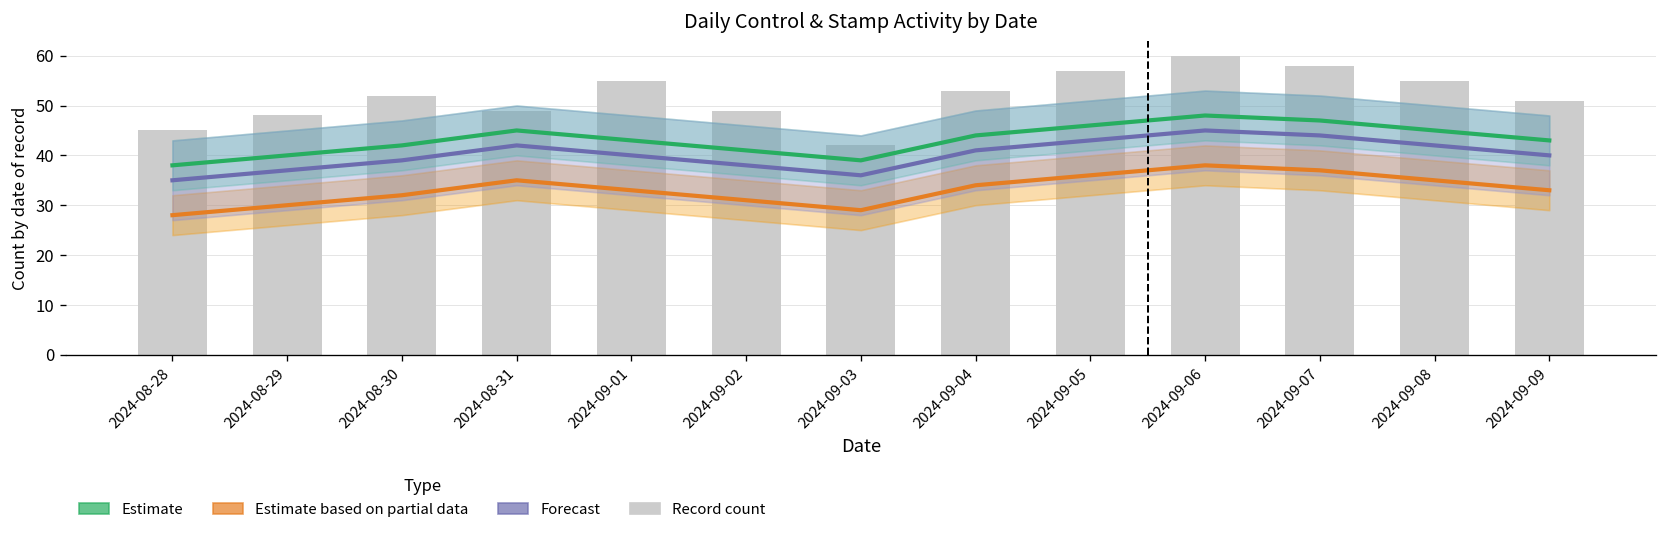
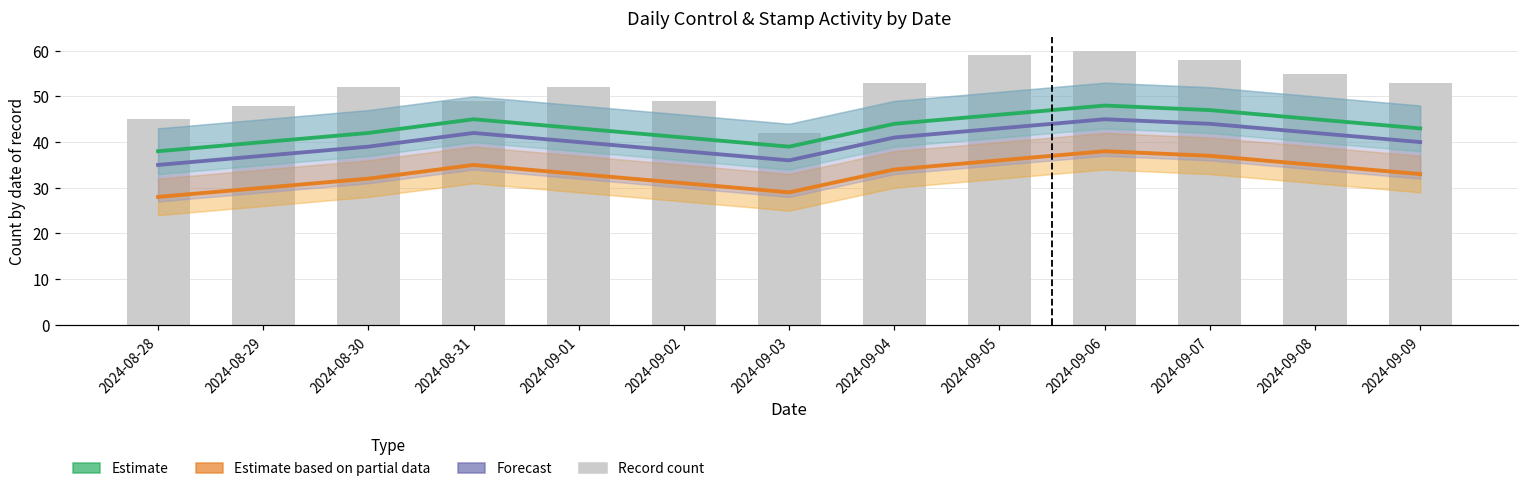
  {
    "Record count": {
      "2024-08-28": 45,
      "2024-08-29": 48,
      "2024-08-30": 52,
      "2024-08-31": 49,
-     "2024-09-01": 55,
+     "2024-09-01": 52,
      "2024-09-02": 49,
      "2024-09-03": 42,
      "2024-09-04": 53,
-     "2024-09-05": 57,
+     "2024-09-05": 59,
      "2024-09-06": 60,
      "2024-09-07": 58,
      "2024-09-08": 55,
-     "2024-09-09": 51
+     "2024-09-09": 53
    }
  }
